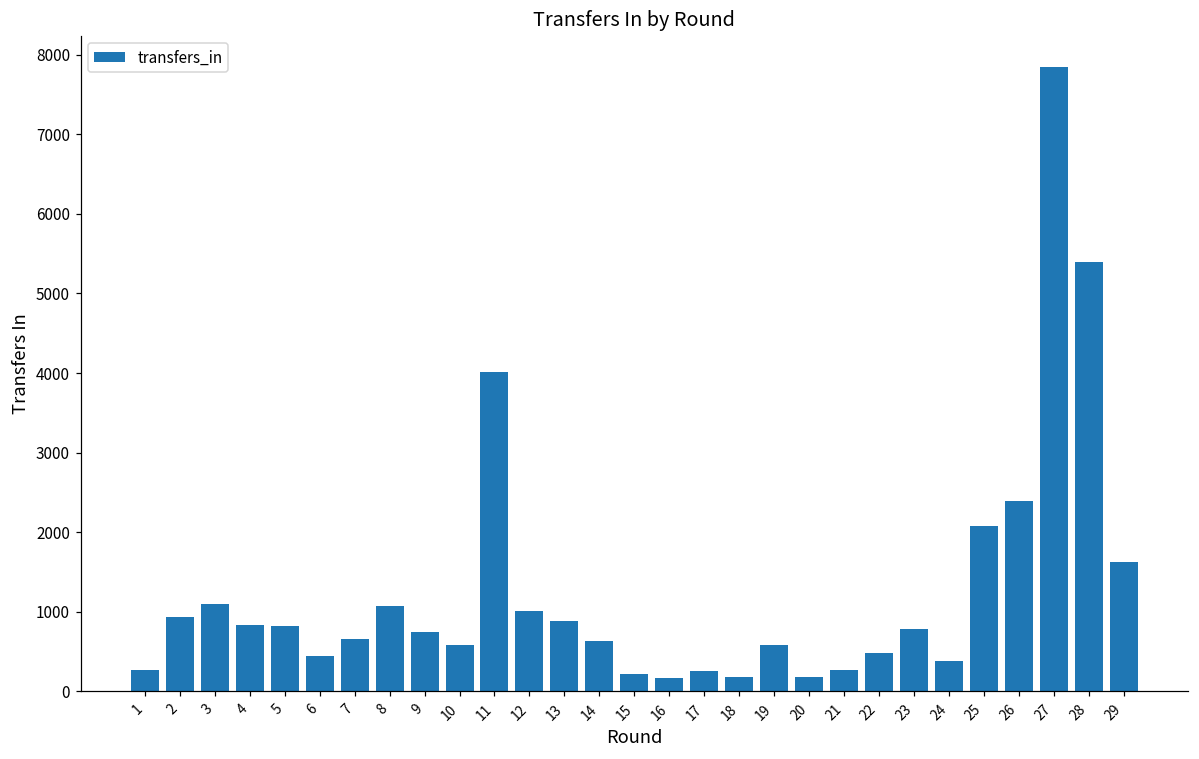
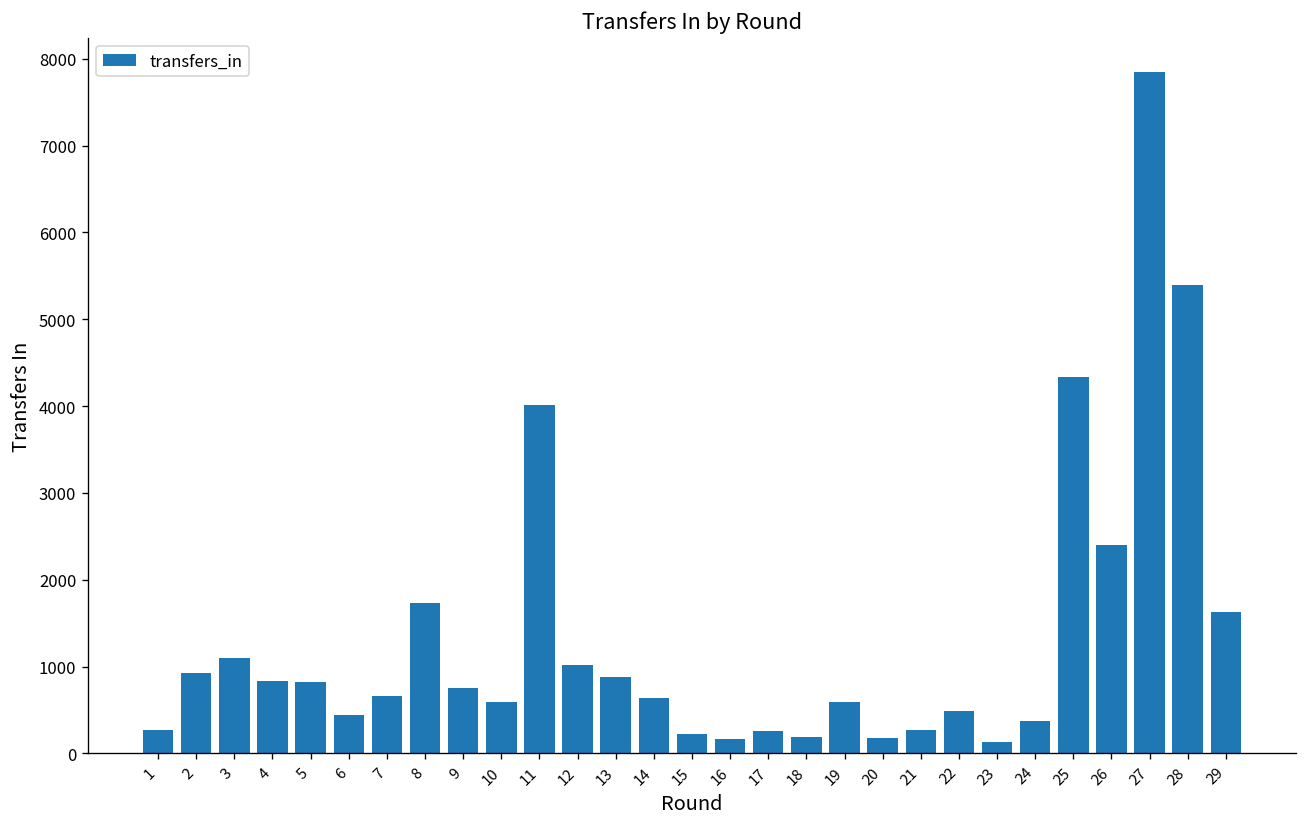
  {
    "1": 300,
    "2": 900,
    "3": 1100,
    "4": 800,
    "5": 800,
    "6": 400,
    "7": 700,
-   "8": 1100,
+   "8": 1700,
    "9": 800,
    "10": 600,
    "11": 4000,
    "12": 1000,
    "13": 900,
    "14": 600,
    "15": 200,
    "16": 200,
    "17": 300,
    "18": 200,
    "19": 600,
    "20": 200,
    "21": 300,
    "22": 500,
-   "23": 800,
+   "23": 100,
    "24": 400,
-   "25": 2100,
+   "25": 4300,
    "26": 2400,
    "27": 7800,
    "28": 5400,
    "29": 1600
  }
